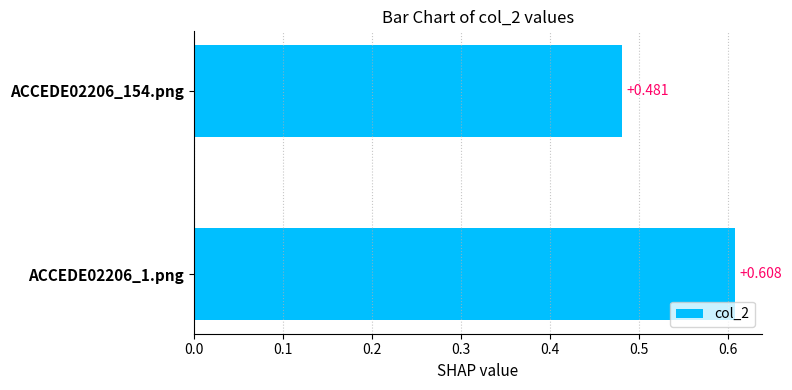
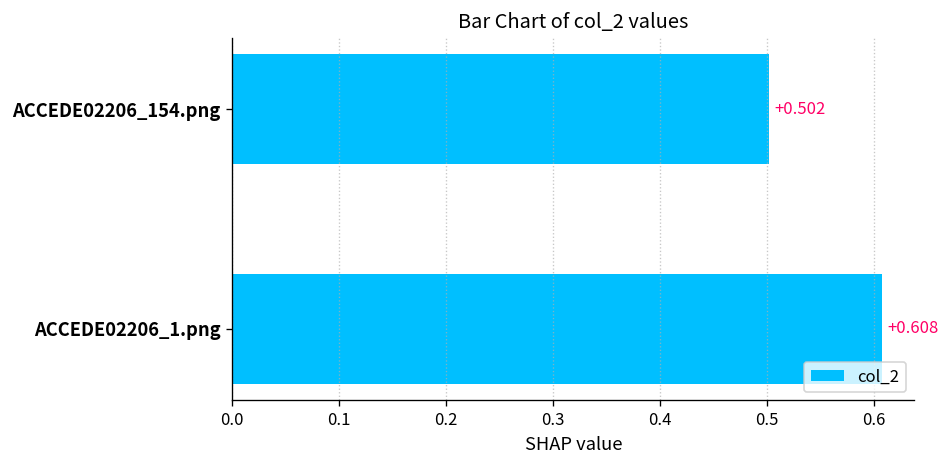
  {
-   "ACCEDE02206_154.png": "+0.481",
+   "ACCEDE02206_154.png": "+0.502",
    "ACCEDE02206_1.png": "+0.608"
  }
